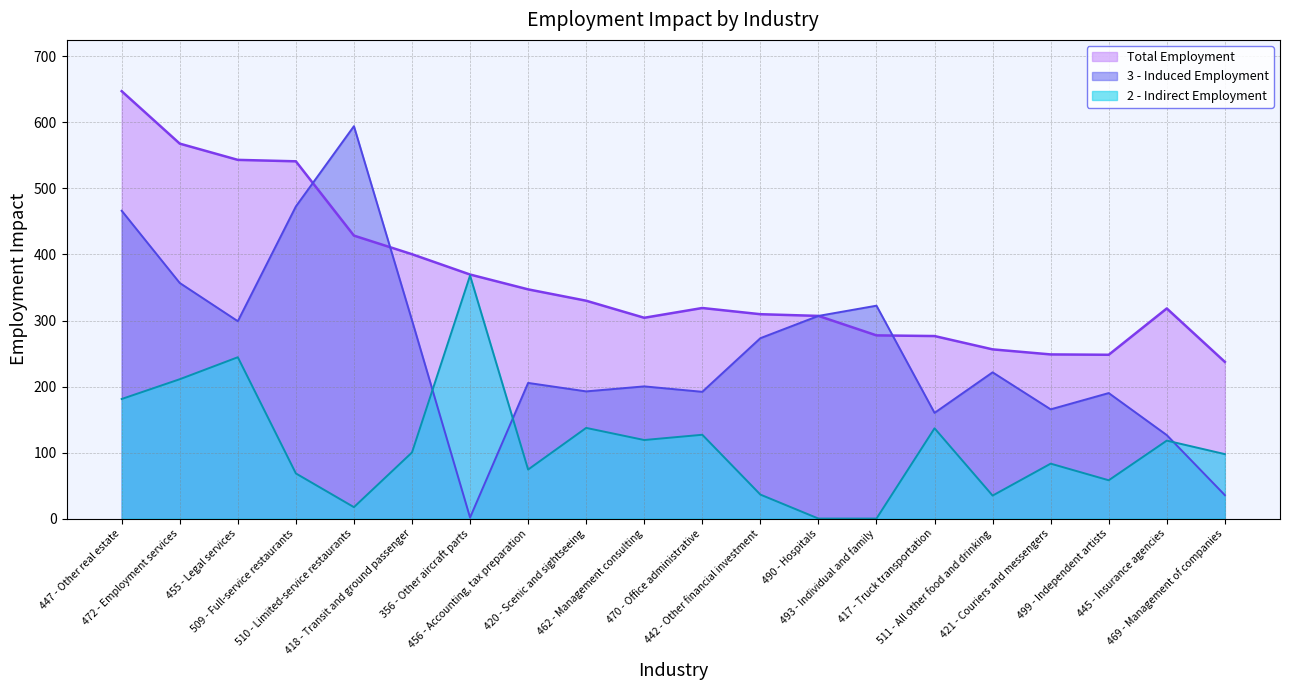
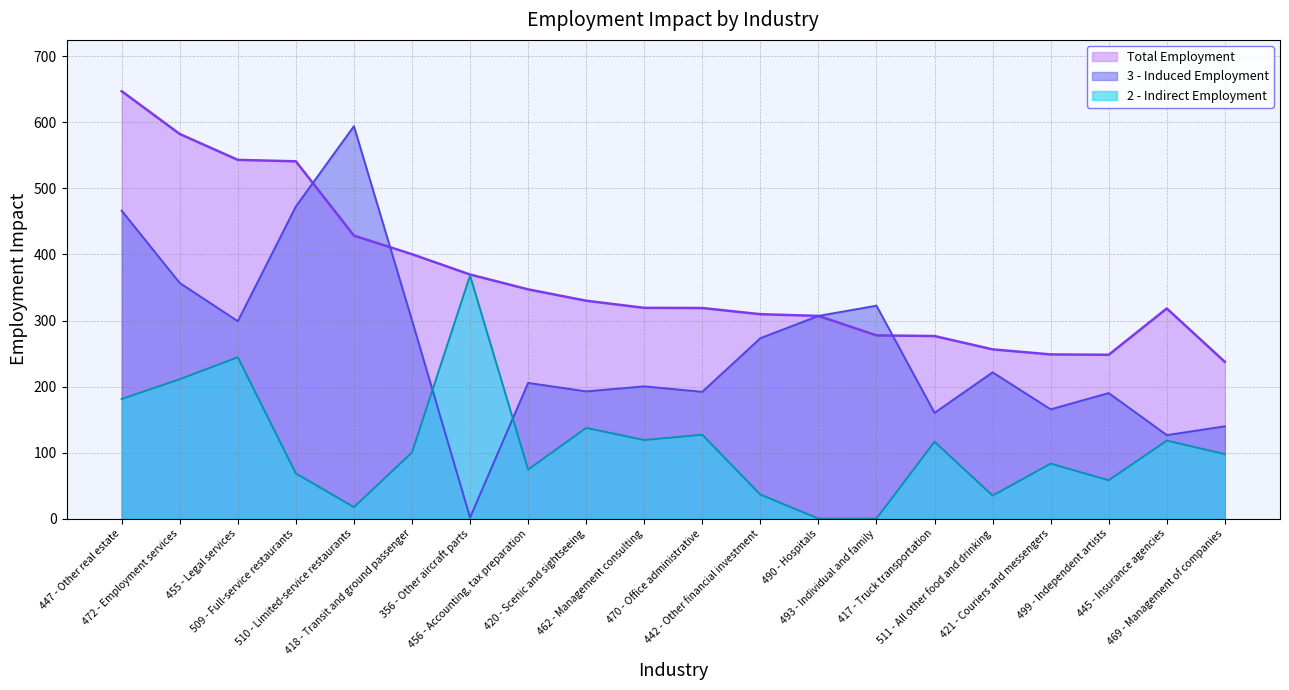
  {
    "Total Employment": {
      "447 - Other real estate": 650,
-     "472 - Employment services": 570,
+     "472 - Employment services": 580,
      "455 - Legal services": 540,
      "509 - Full-service restaurants": 540,
      "510 - Limited-service restaurants": 430,
      "418 - Transit and ground passenger": 400,
      "456 - Accounting, tax preparation": 350,
      "420 - Scenic and sightseeing": 330,
-     "462 - Management consulting": 300,
+     "462 - Management consulting": 320,
      "470 - Office administrative": 320,
      "442 - Other financial investment": 310,
      "493 - Individual and family": 280,
      "417 - Truck transportation": 280,
      "511 - All other food and drinking": 260,
      "421 - Couriers and messengers": 250,
      "499 - Independent artists": 250,
      "445 - Insurance agencies": 320,
      "469 - Management of companies": 240
    },
    "3 - Induced Employment": {
      "447 - Other real estate": 470,
      "472 - Employment services": 360,
      "455 - Legal services": 300,
      "509 - Full-service restaurants": 470,
      "510 - Limited-service restaurants": 590,
      "418 - Transit and ground passenger": 300,
      "356 - Other aircraft parts": 0,
      "456 - Accounting, tax preparation": 210,
      "420 - Scenic and sightseeing": 190,
      "462 - Management consulting": 200,
      "470 - Office administrative": 190,
      "442 - Other financial investment": 270,
      "493 - Individual and family": 320,
      "417 - Truck transportation": 160,
      "511 - All other food and drinking": 220,
      "421 - Couriers and messengers": 170,
      "499 - Independent artists": 190,
      "445 - Insurance agencies": 130,
-     "469 - Management of companies": 40
+     "469 - Management of companies": 140
    },
    "2 - Indirect Employment": {
      "447 - Other real estate": 180,
      "472 - Employment services": 210,
      "455 - Legal services": 240,
      "509 - Full-service restaurants": 70,
      "510 - Limited-service restaurants": 20,
      "418 - Transit and ground passenger": 100,
      "456 - Accounting, tax preparation": 70,
      "420 - Scenic and sightseeing": 140,
      "462 - Management consulting": 120,
      "470 - Office administrative": 130,
      "442 - Other financial investment": 40,
      "490 - Hospitals": 0,
      "493 - Individual and family": 0,
-     "417 - Truck transportation": 140,
+     "417 - Truck transportation": 120,
      "511 - All other food and drinking": 30,
      "421 - Couriers and messengers": 80,
      "499 - Independent artists": 60,
      "445 - Insurance agencies": 120,
      "469 - Management of companies": 100
    }
  }
